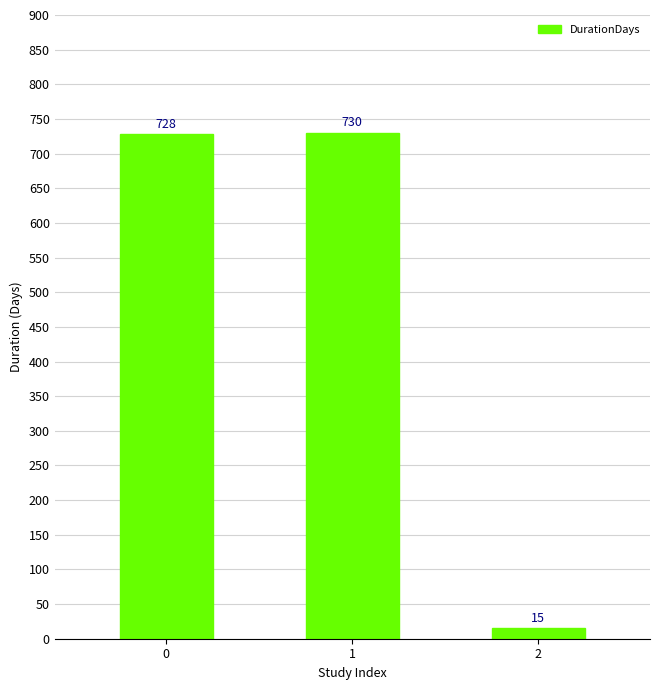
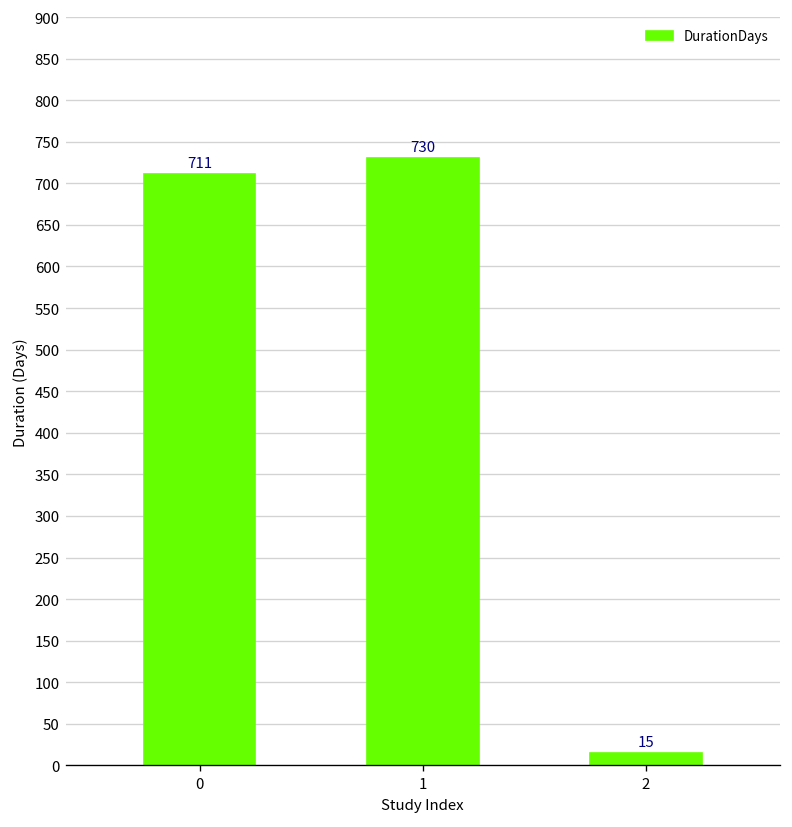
  {
-   "0": 728,
+   "0": 711,
    "1": 730,
    "2": 15
  }
